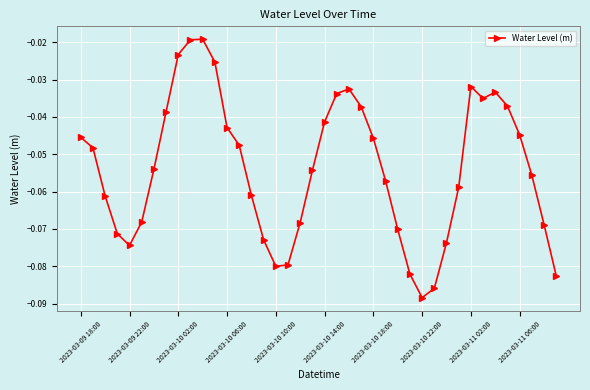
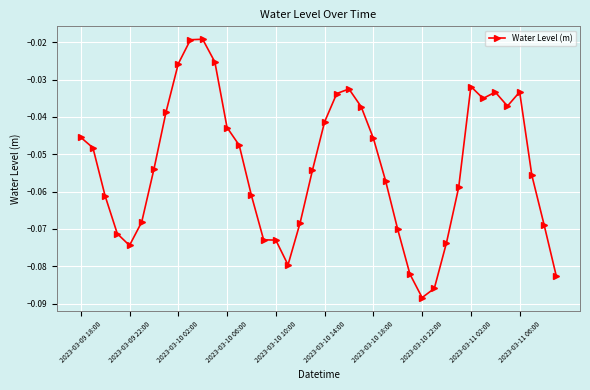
  {
    "2023-03-09 18:00": -0.045,
    "2023-03-09 22:00": -0.074,
-   "2023-03-10 02:00": -0.023,
+   "2023-03-10 02:00": -0.026,
    "2023-03-10 06:00": -0.043,
-   "2023-03-10 10:00": -0.080,
+   "2023-03-10 10:00": -0.073,
    "2023-03-10 14:00": -0.041,
    "2023-03-10 18:00": -0.046,
    "2023-03-10 22:00": -0.088,
    "2023-03-11 02:00": -0.032,
-   "2023-03-11 06:00": -0.045
+   "2023-03-11 06:00": -0.033
  }
